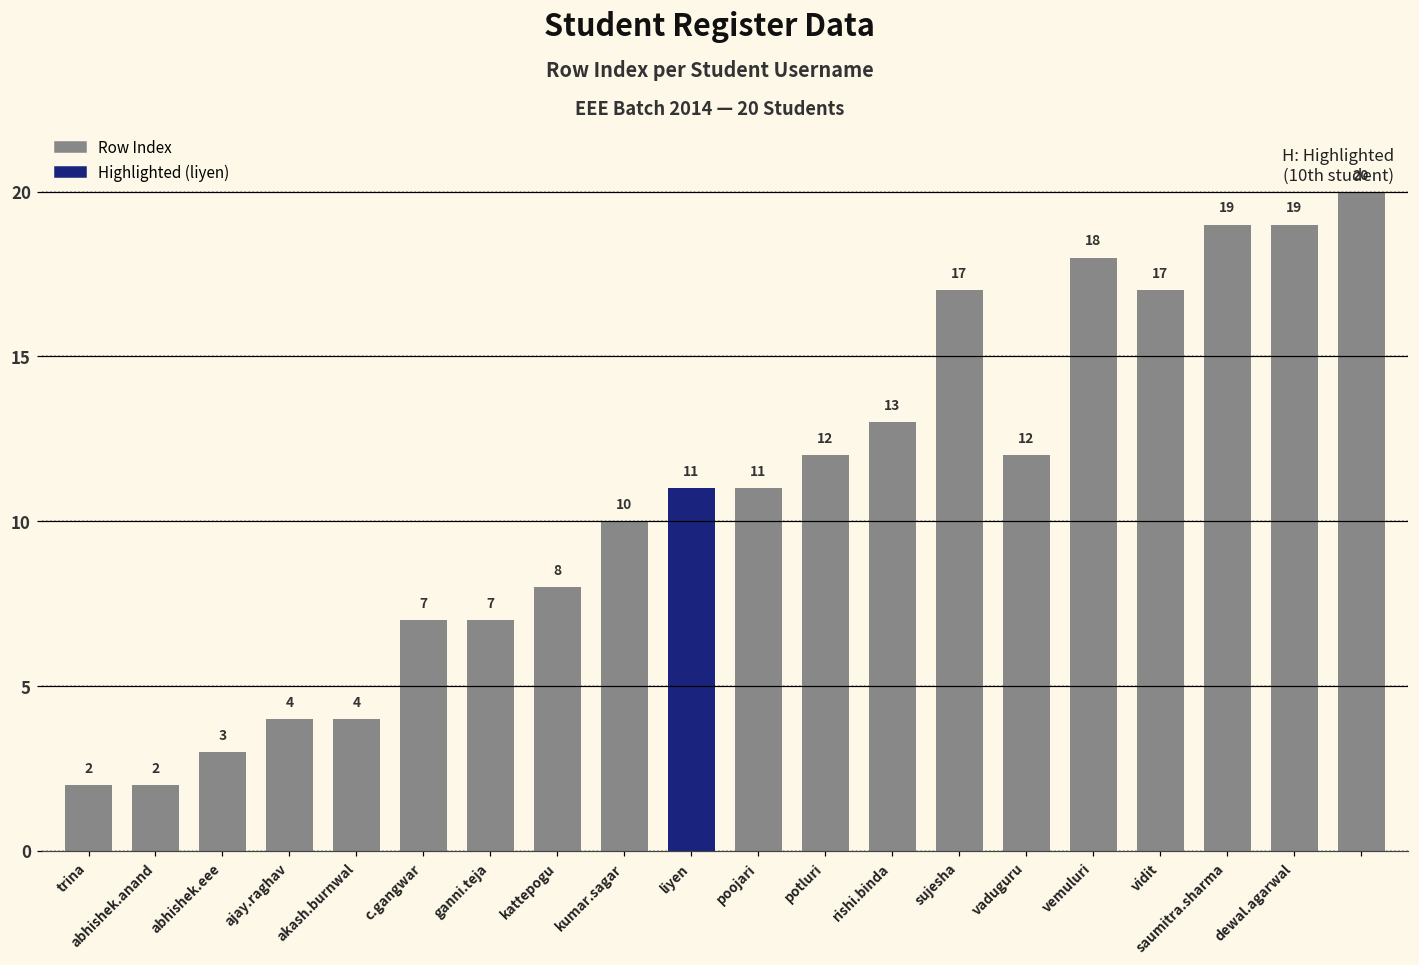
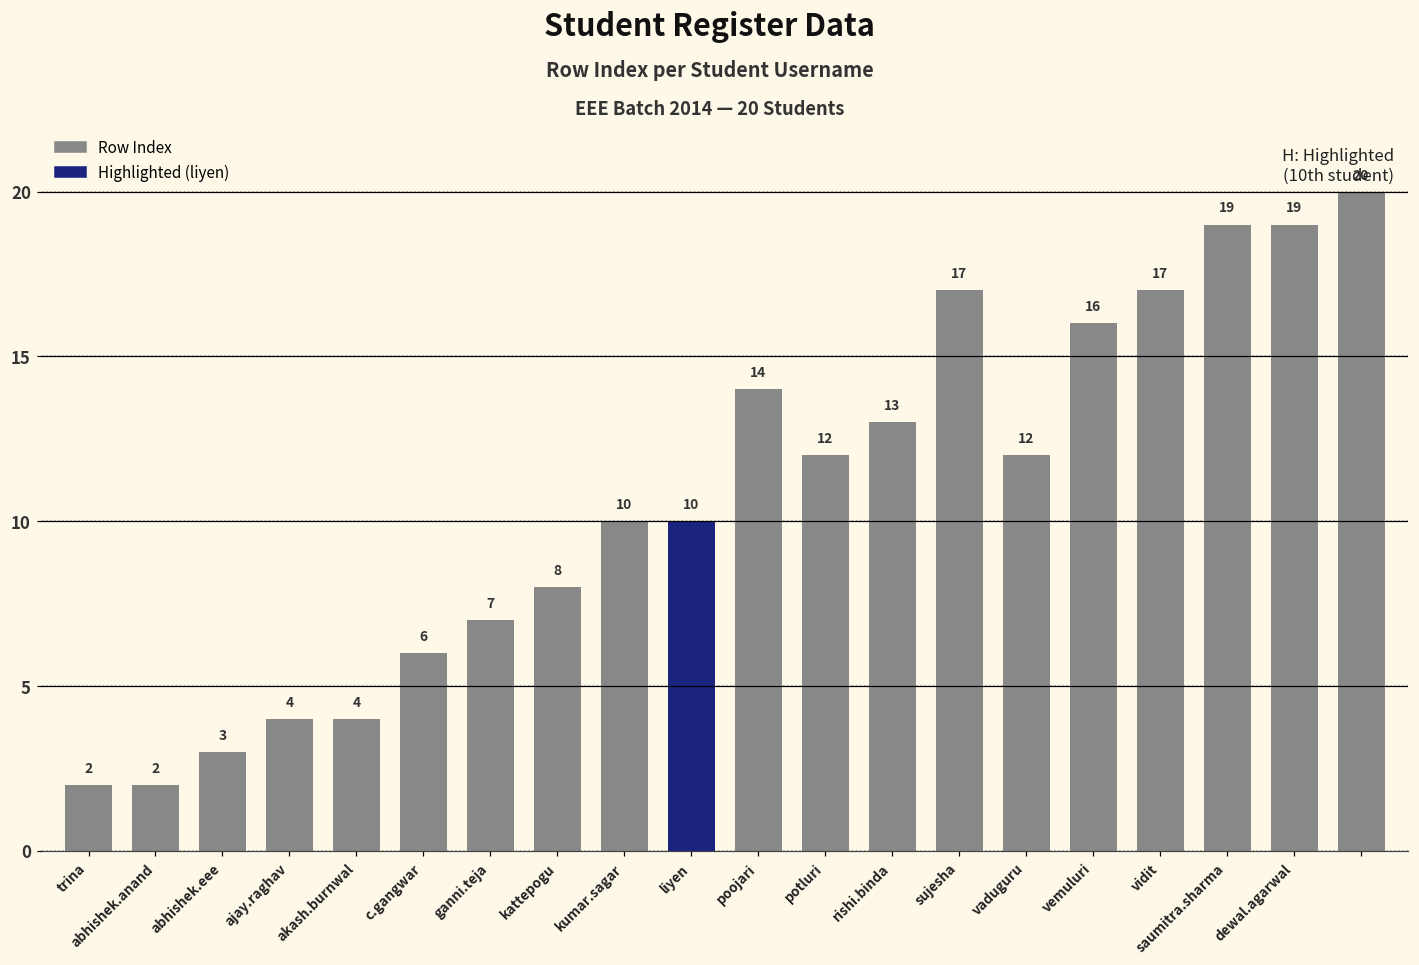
  {
    "trina": 2,
    "abhishek.anand": 2,
    "abhishek.eee": 3,
    "ajay.raghav": 4,
    "akash.burnwal": 4,
-   "c.gangwar": 7,
+   "c.gangwar": 6,
    "ganni.teja": 7,
    "kattepogu": 8,
    "kumar.sagar": 10,
-   "liyen": 11,
-   "poojari": 11,
+   "liyen": 10,
+   "poojari": 14,
    "potluri": 12,
    "rishi.binda": 13,
    "sujesha": 17,
    "vaduguru": 12,
-   "vemuluri": 18,
+   "vemuluri": 16,
    "vidit": 17,
    "saumitra.sharma": 19,
    "dewal.agarwal": 19
  }
